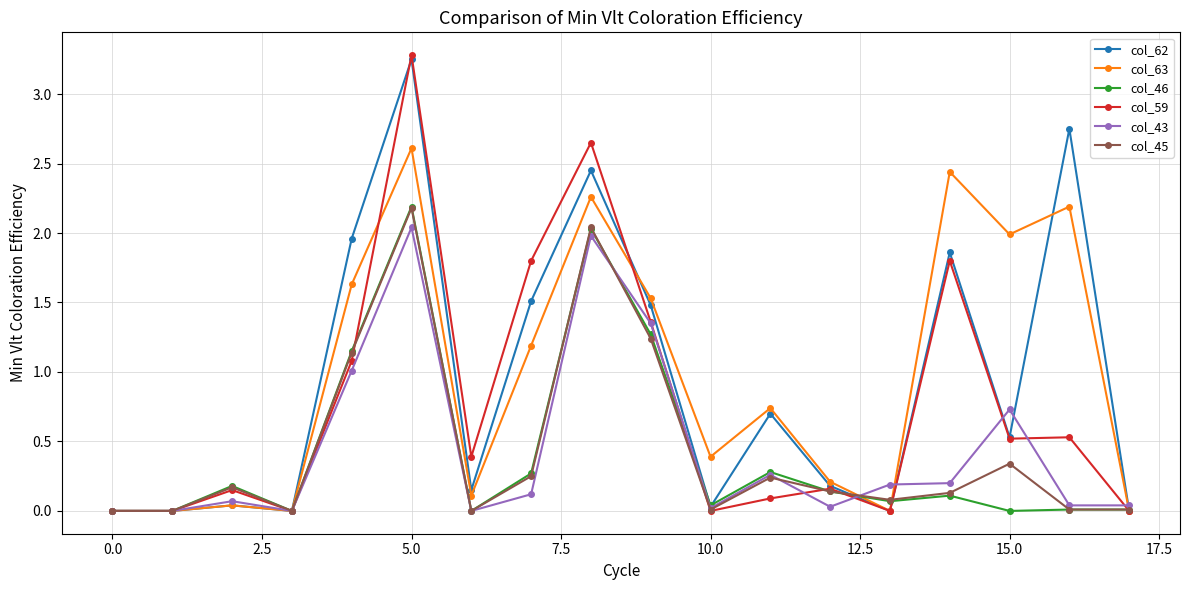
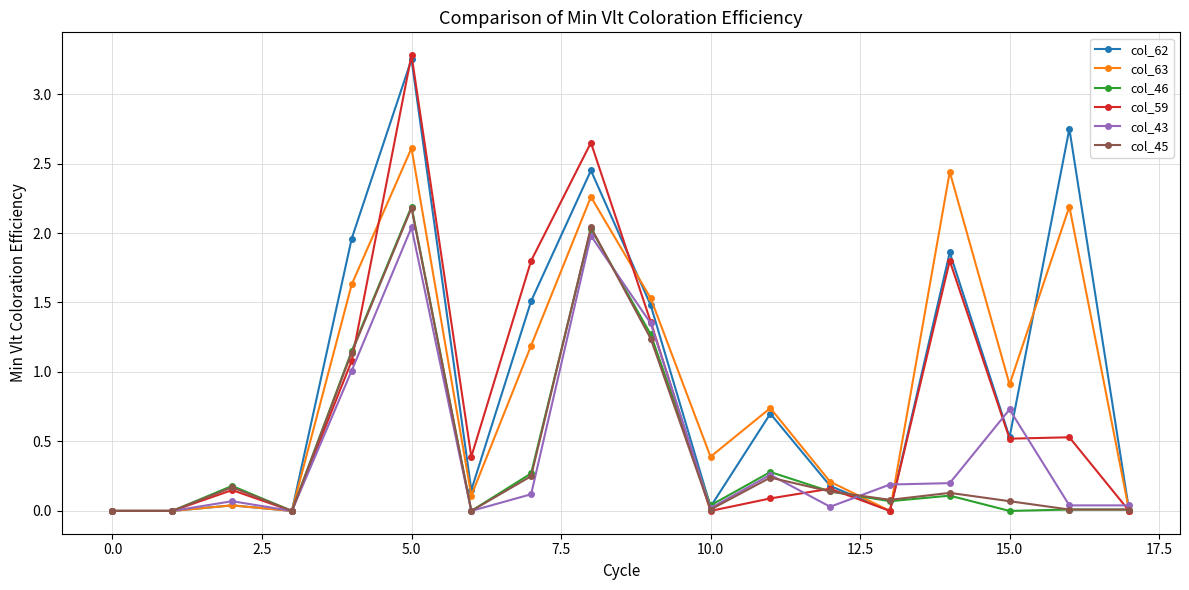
  {
    "col_62": {
      "5.0": 3.25
    },
    "col_63": {
      "5.0": 2.61,
      "10.0": 0.39,
-     "15.0": 1.99
+     "15.0": 0.91
    },
    "col_46": {
      "15.0": 0.00
    },
    "col_59": {
      "5.0": 3.28
    },
    "col_43": {
      "5.0": 2.04,
      "15.0": 0.73
    },
    "col_45": {
-     "15.0": 0.34
+     "15.0": 0.07
    }
  }
